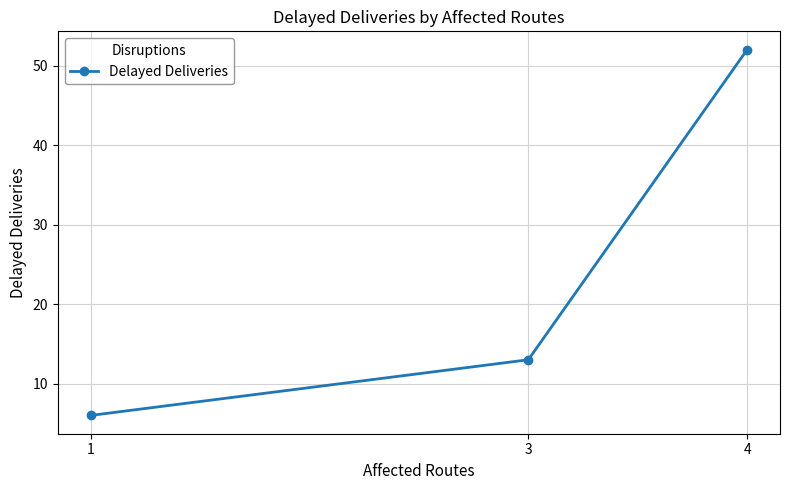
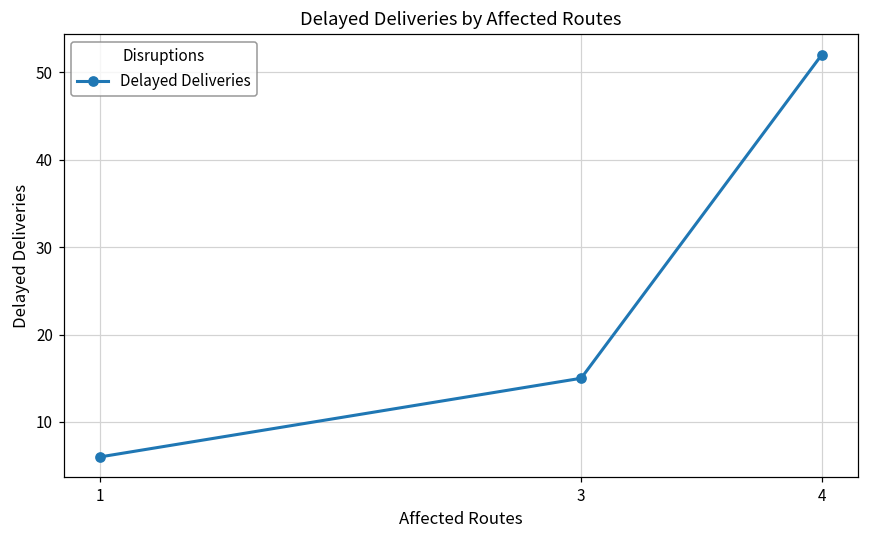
  {
    "1": 6,
-   "3": 13,
+   "3": 15,
    "4": 52
  }
